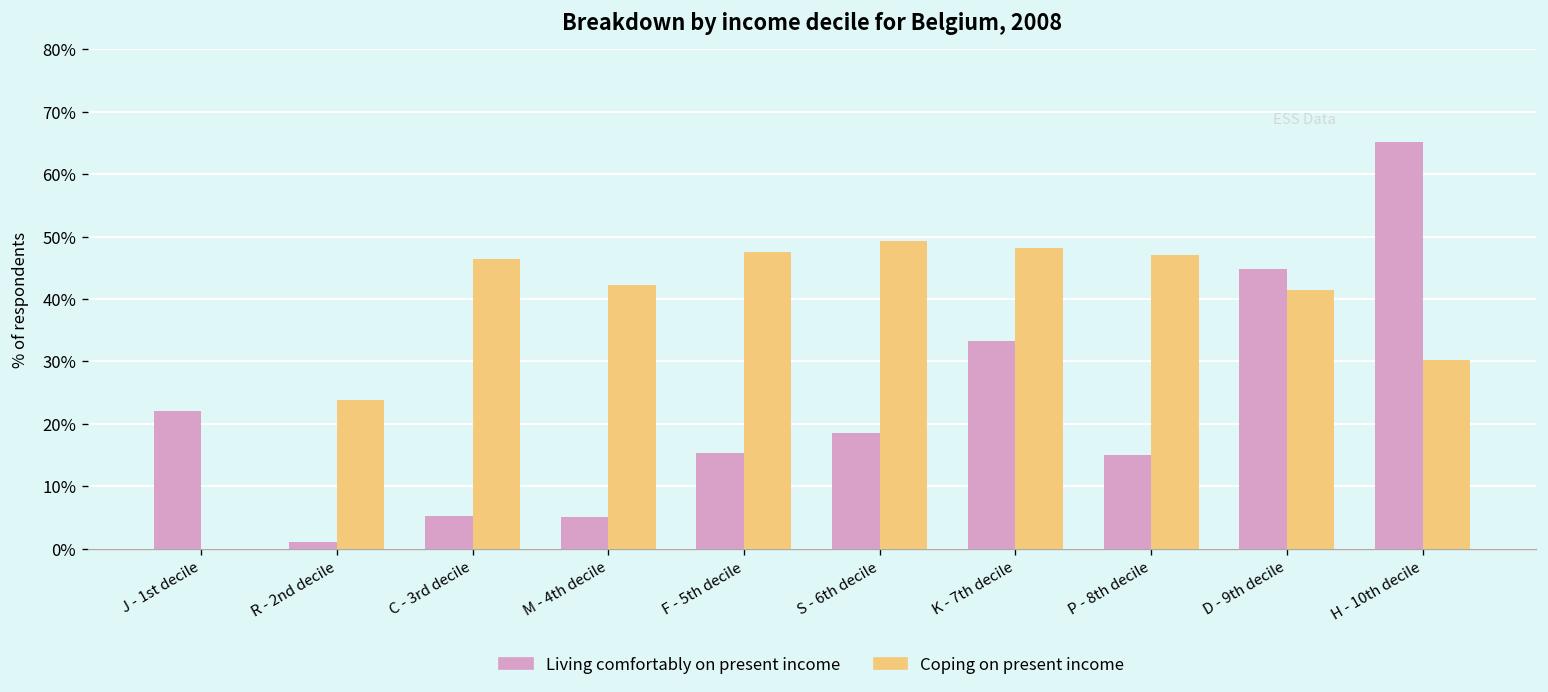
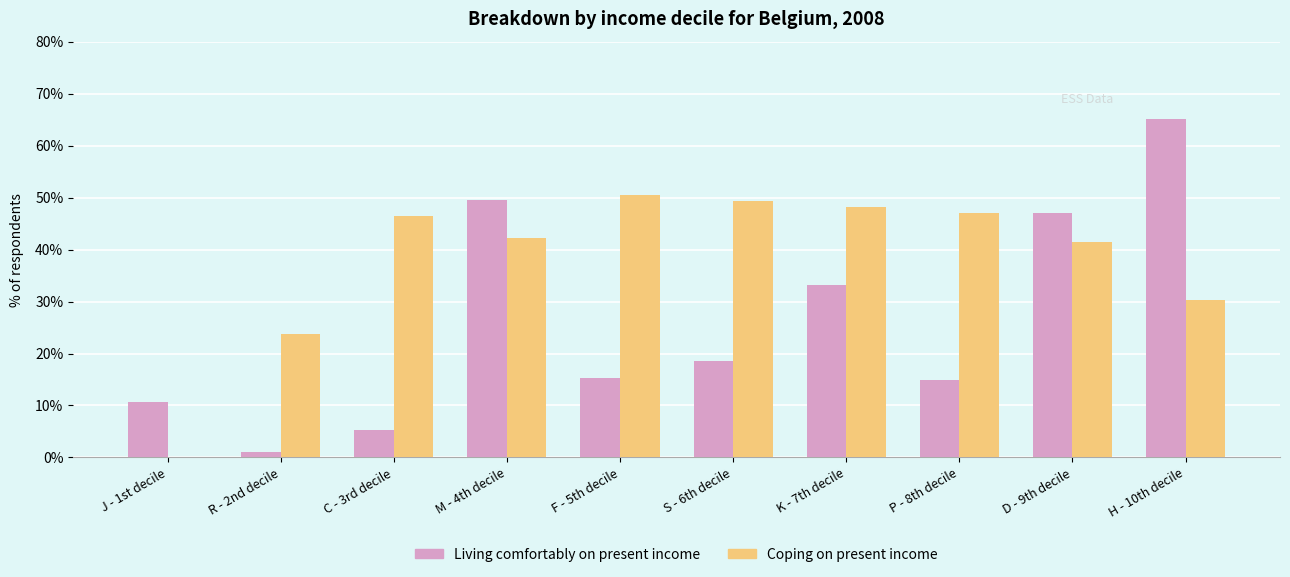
  {
    "Living comfortably on present income": {
-     "J - 1st decile": "22%",
+     "J - 1st decile": "11%",
      "R - 2nd decile": "1%",
      "C - 3rd decile": "5%",
-     "M - 4th decile": "5%",
+     "M - 4th decile": "50%",
      "F - 5th decile": "15%",
      "S - 6th decile": "19%",
      "K - 7th decile": "33%",
      "P - 8th decile": "15%",
-     "D - 9th decile": "45%",
+     "D - 9th decile": "47%",
      "H - 10th decile": "65%"
    },
    "Coping on present income": {
      "J - 1st decile": "0%",
      "R - 2nd decile": "24%",
      "C - 3rd decile": "46%",
      "M - 4th decile": "42%",
-     "F - 5th decile": "48%",
+     "F - 5th decile": "50%",
      "S - 6th decile": "49%",
      "K - 7th decile": "48%",
      "P - 8th decile": "47%",
      "D - 9th decile": "41%",
      "H - 10th decile": "30%"
    }
  }
